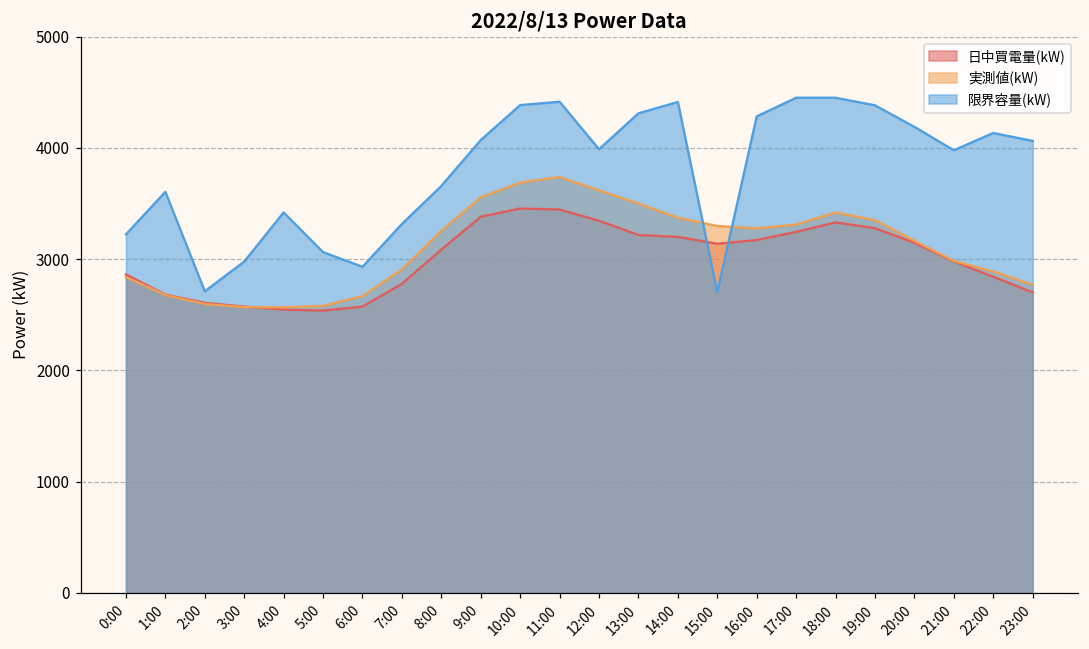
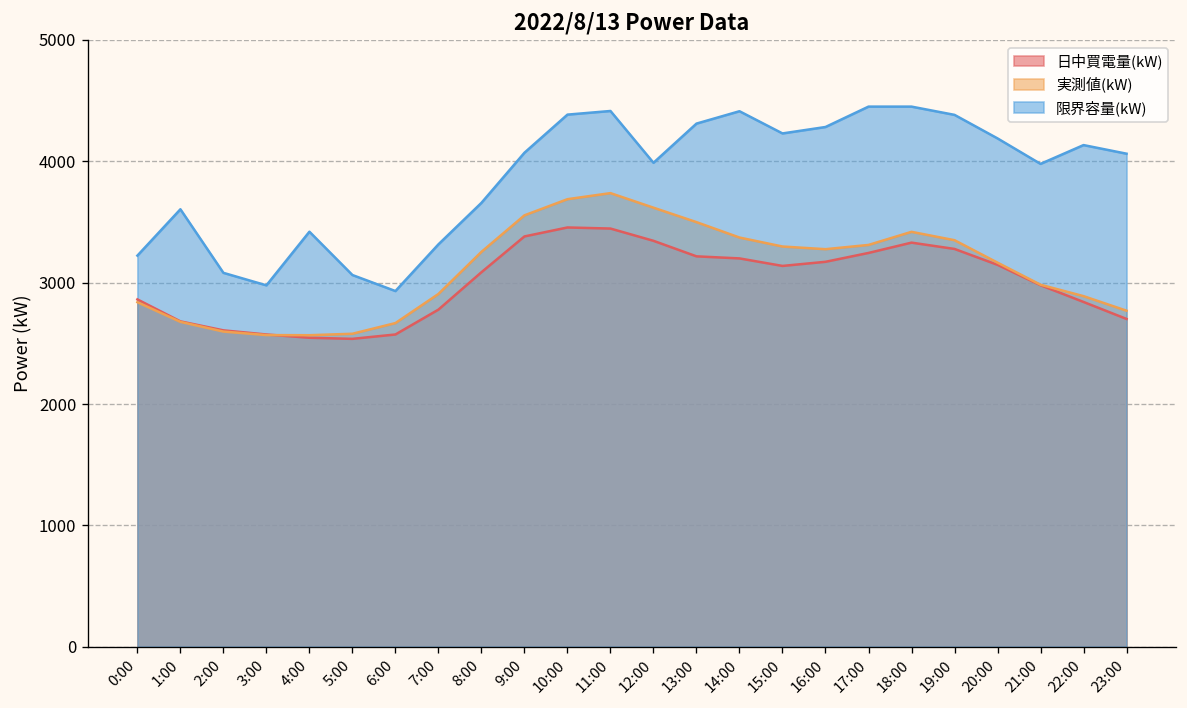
  {
    "限界容量(kW)": {
      "0:00": 3220,
      "1:00": 3610,
-     "2:00": 2710,
+     "2:00": 3080,
      "3:00": 2980,
      "4:00": 3420,
      "5:00": 3060,
      "6:00": 2930,
      "7:00": 3320,
      "8:00": 3660,
      "9:00": 4070,
      "10:00": 4390,
      "11:00": 4420,
      "12:00": 3990,
      "13:00": 4310,
      "14:00": 4410,
-     "15:00": 2700,
+     "15:00": 4230,
      "16:00": 4280,
      "17:00": 4450,
      "18:00": 4450,
      "19:00": 4380,
      "20:00": 4190,
      "21:00": 3980,
      "22:00": 4130,
      "23:00": 4060
    }
  }
